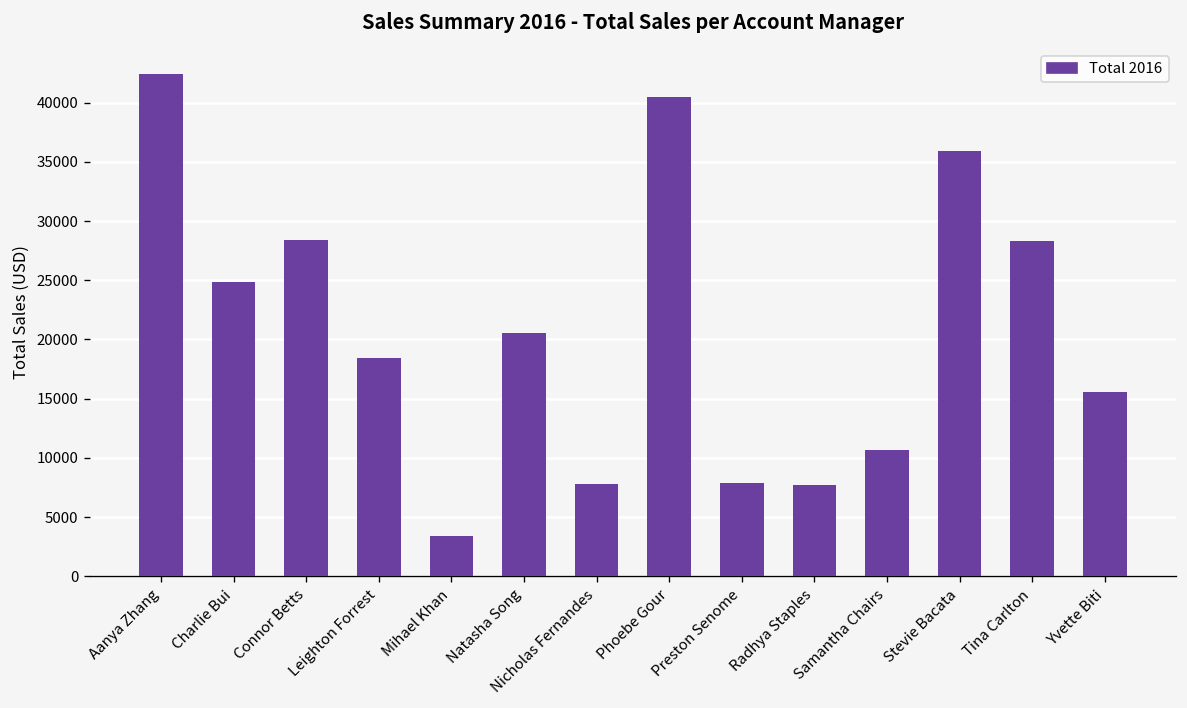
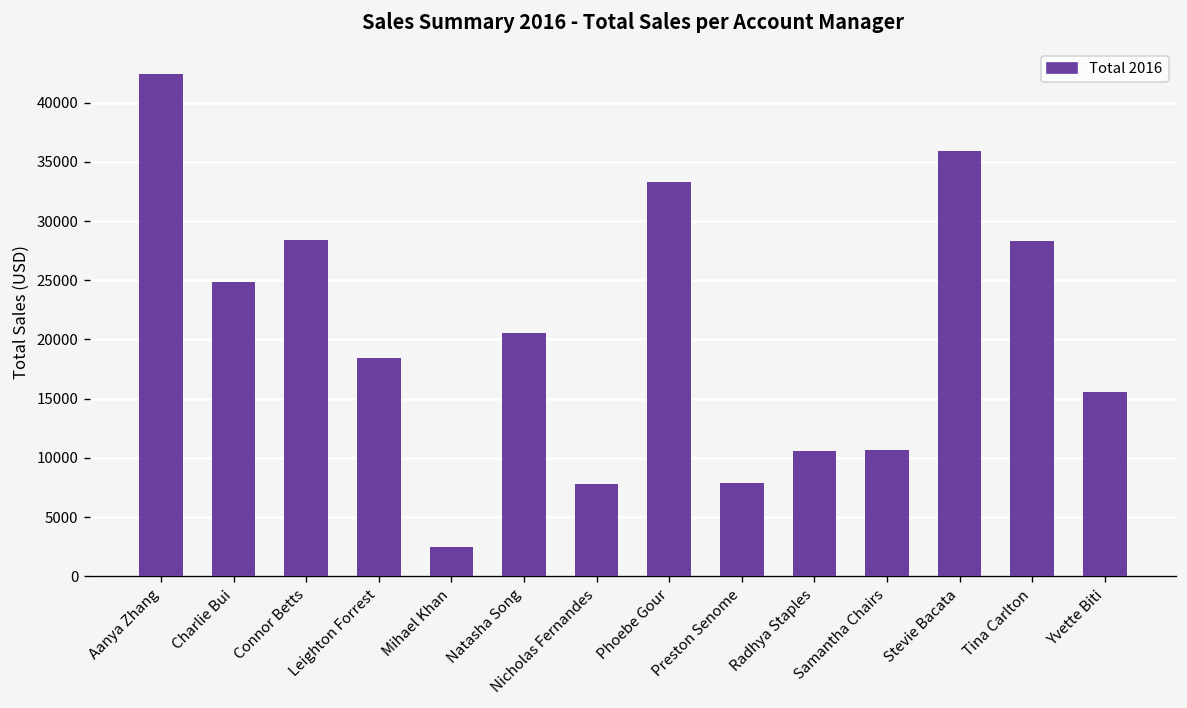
  {
    "Aanya Zhang": 42000,
    "Charlie Bui": 25000,
    "Connor Betts": 28000,
    "Leighton Forrest": 18000,
-   "Mihael Khan": 3000,
+   "Mihael Khan": 2000,
    "Natasha Song": 21000,
    "Nicholas Fernandes": 8000,
-   "Phoebe Gour": 41000,
+   "Phoebe Gour": 33000,
    "Preston Senome": 8000,
-   "Radhya Staples": 8000,
+   "Radhya Staples": 11000,
    "Samantha Chairs": 11000,
    "Stevie Bacata": 36000,
    "Tina Carlton": 28000,
    "Yvette Biti": 16000
  }
